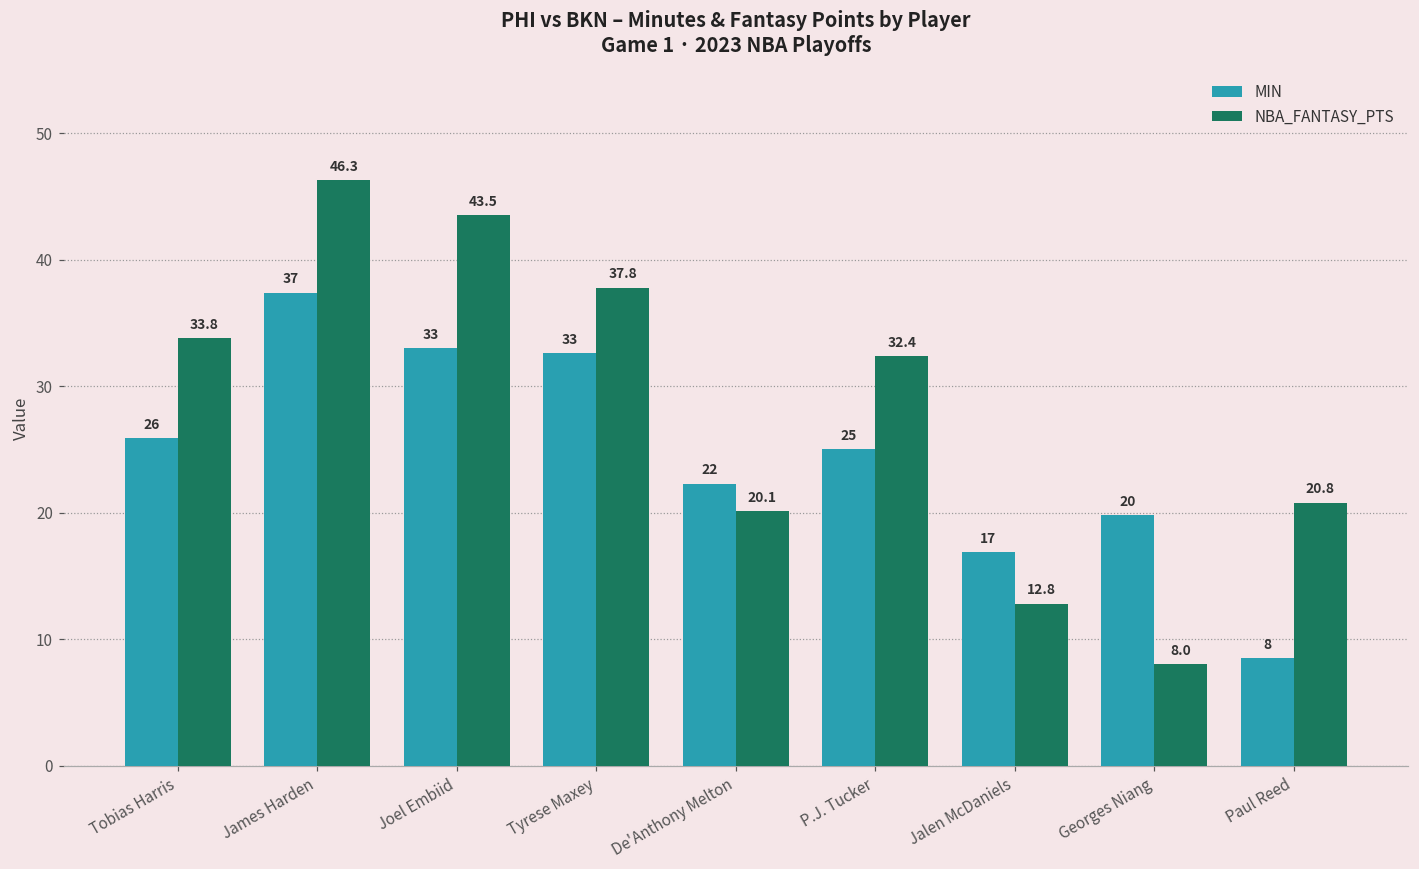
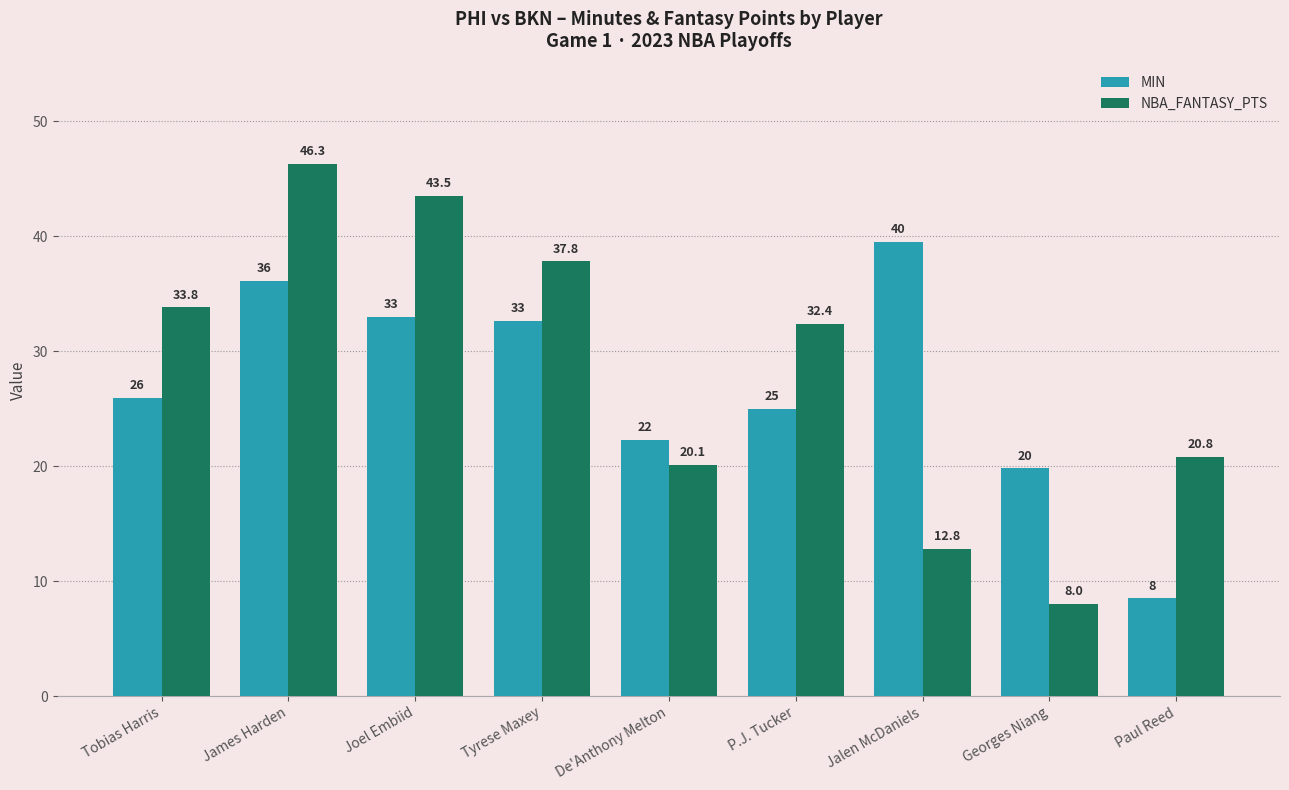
  {
    "MIN": {
      "Tobias Harris": 26,
-     "James Harden": 37,
+     "James Harden": 36,
      "Joel Embiid": 33,
      "Tyrese Maxey": 33,
      "De'Anthony Melton": 22,
      "P.J. Tucker": 25,
-     "Jalen McDaniels": 17,
+     "Jalen McDaniels": 40,
      "Georges Niang": 20,
      "Paul Reed": 8
    },
    "NBA_FANTASY_PTS": {
      "Tobias Harris": 33.8,
      "James Harden": 46.3,
      "Joel Embiid": 43.5,
      "Tyrese Maxey": 37.8,
      "De'Anthony Melton": 20.1,
      "P.J. Tucker": 32.4,
      "Jalen McDaniels": 12.8,
      "Georges Niang": 8.0,
      "Paul Reed": 20.8
    }
  }
